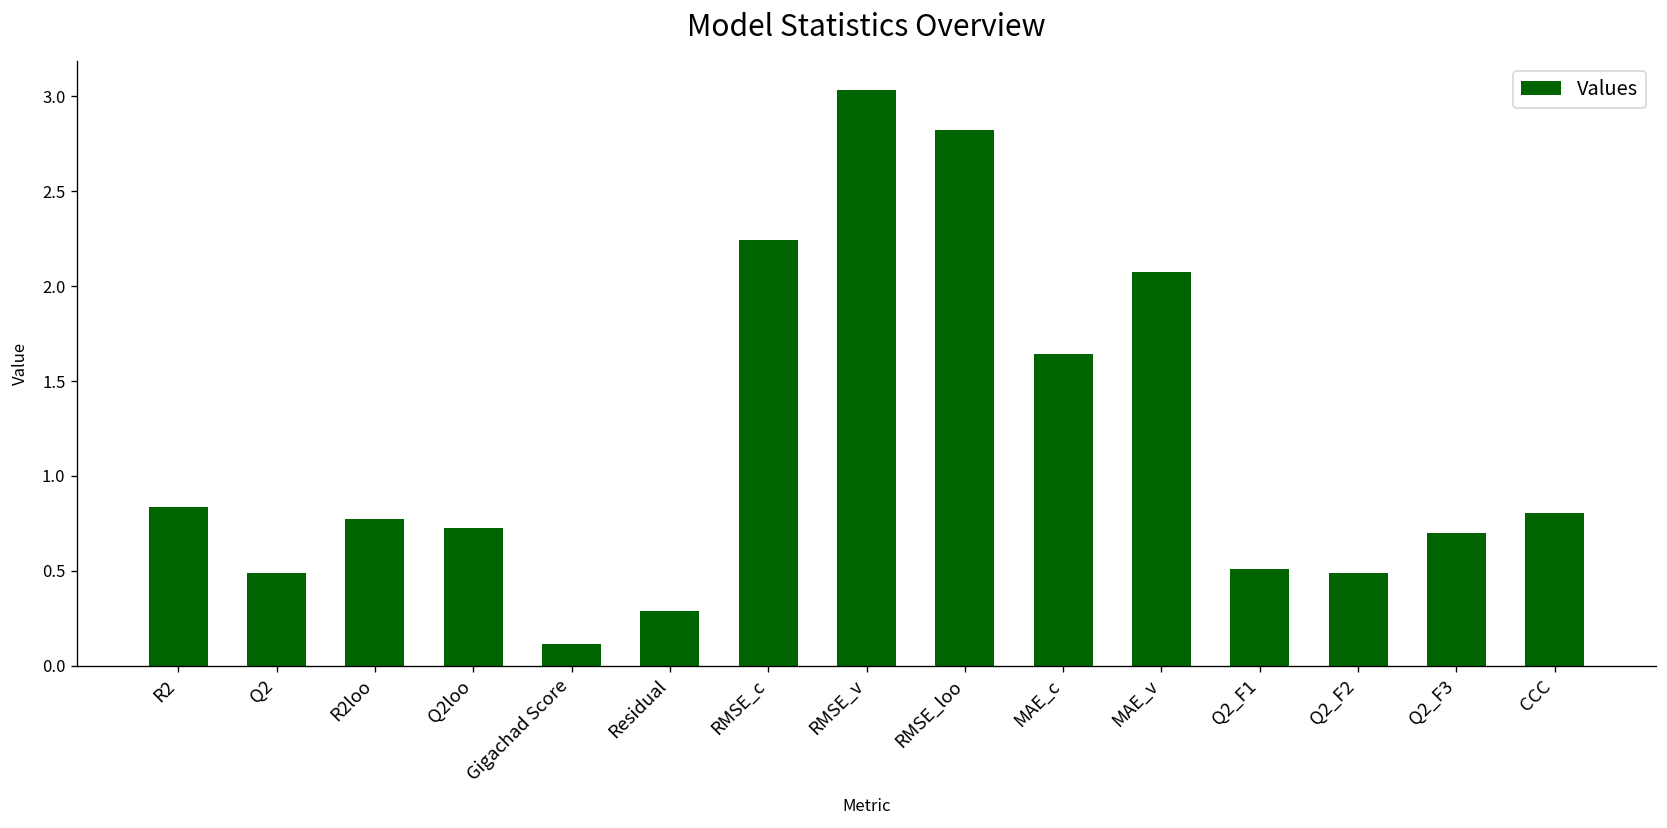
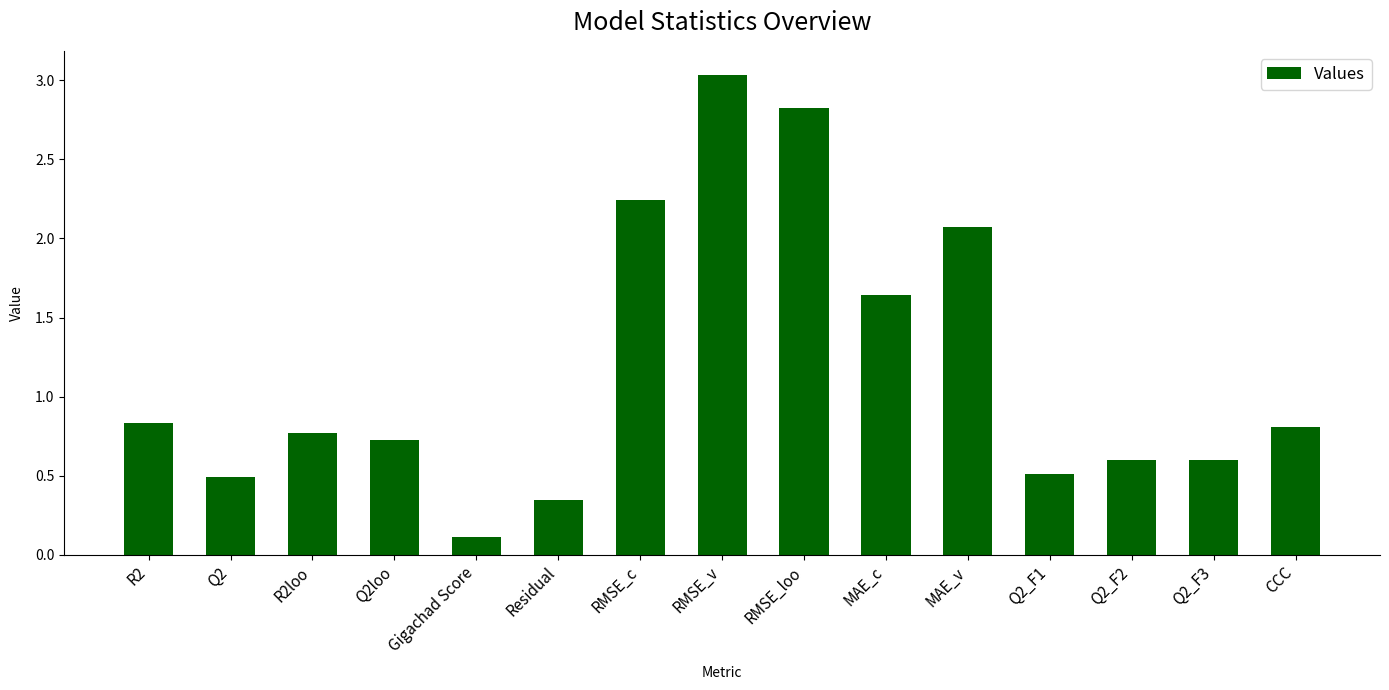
  {
    "R2": 0.84,
    "Q2": 0.49,
    "R2loo": 0.77,
    "Q2loo": 0.73,
    "Gigachad Score": 0.12,
-   "Residual": 0.29,
+   "Residual": 0.35,
    "RMSE_c": 2.25,
    "RMSE_v": 3.03,
    "RMSE_loo": 2.82,
    "MAE_c": 1.64,
    "MAE_v": 2.08,
    "Q2_F1": 0.51,
-   "Q2_F2": 0.49,
-   "Q2_F3": 0.7,
+   "Q2_F2": 0.60,
+   "Q2_F3": 0.6,
    "CCC": 0.81
  }
